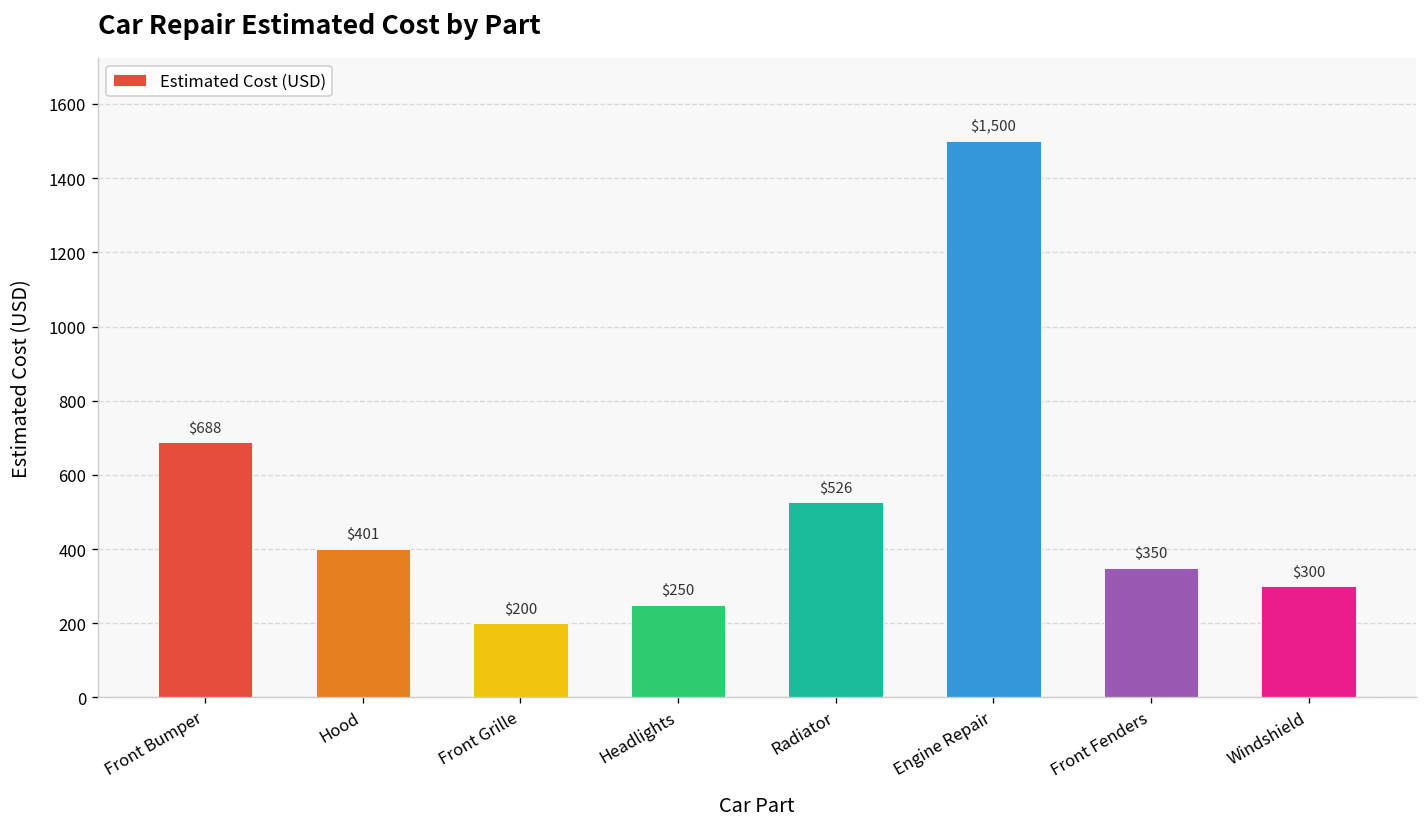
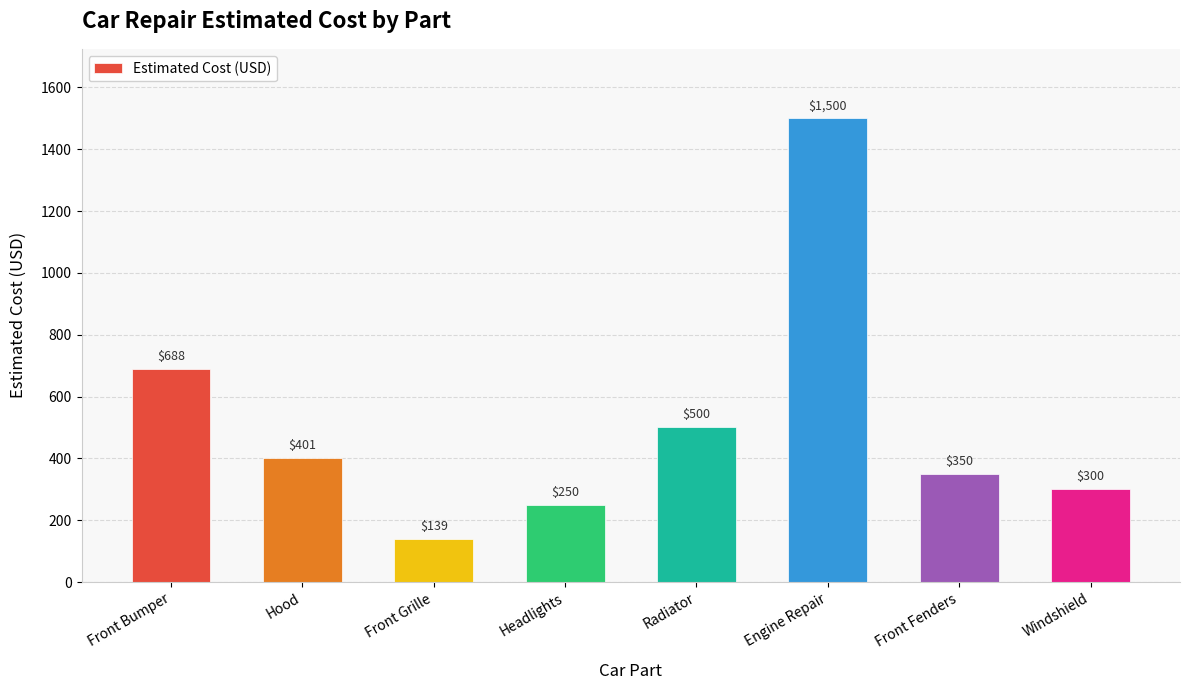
  {
    "Front Bumper": "$688",
    "Hood": "$401",
-   "Front Grille": "$200",
+   "Front Grille": "$139",
    "Headlights": "$250",
-   "Radiator": "$526",
+   "Radiator": "$500",
    "Engine Repair": "$1,500",
    "Front Fenders": "$350",
    "Windshield": "$300"
  }
